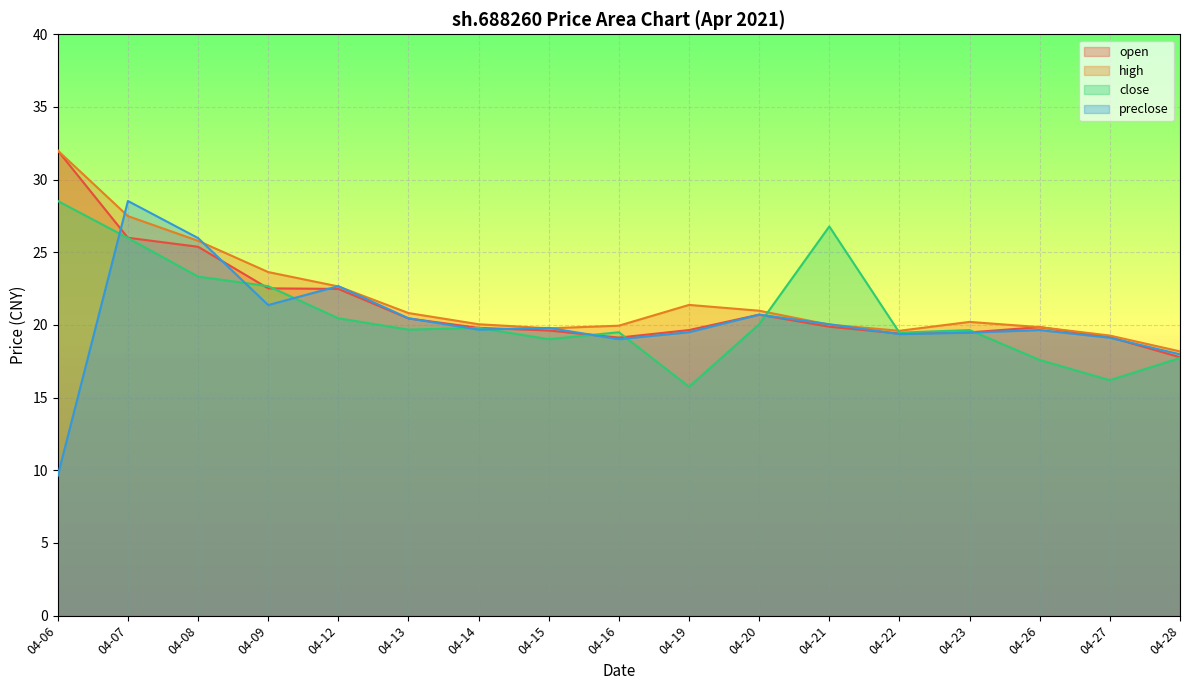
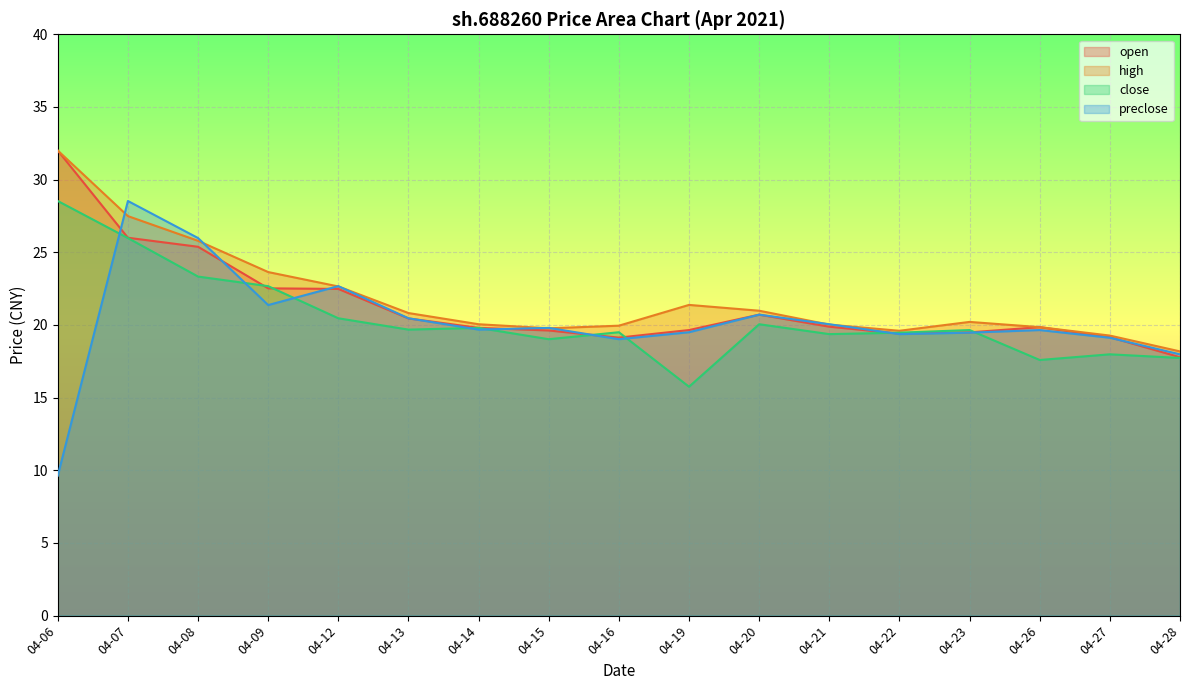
  {
    "close": {
      "04-06": 28.5,
      "04-08": 23.3,
      "04-12": 20.5,
      "04-13": 19.7,
      "04-15": 19.0,
      "04-16": 19.5,
      "04-19": 15.8,
      "04-20": 20.1,
-     "04-21": 26.8,
+     "04-21": 19.4,
      "04-26": 17.6,
-     "04-27": 16.2
+     "04-27": 18.0
    },
    "preclose": {
      "04-06": 9.6,
      "04-07": 28.5,
      "04-08": 26.0,
      "04-09": 21.4,
      "04-26": 19.7,
      "04-28": 18.0
    }
  }
